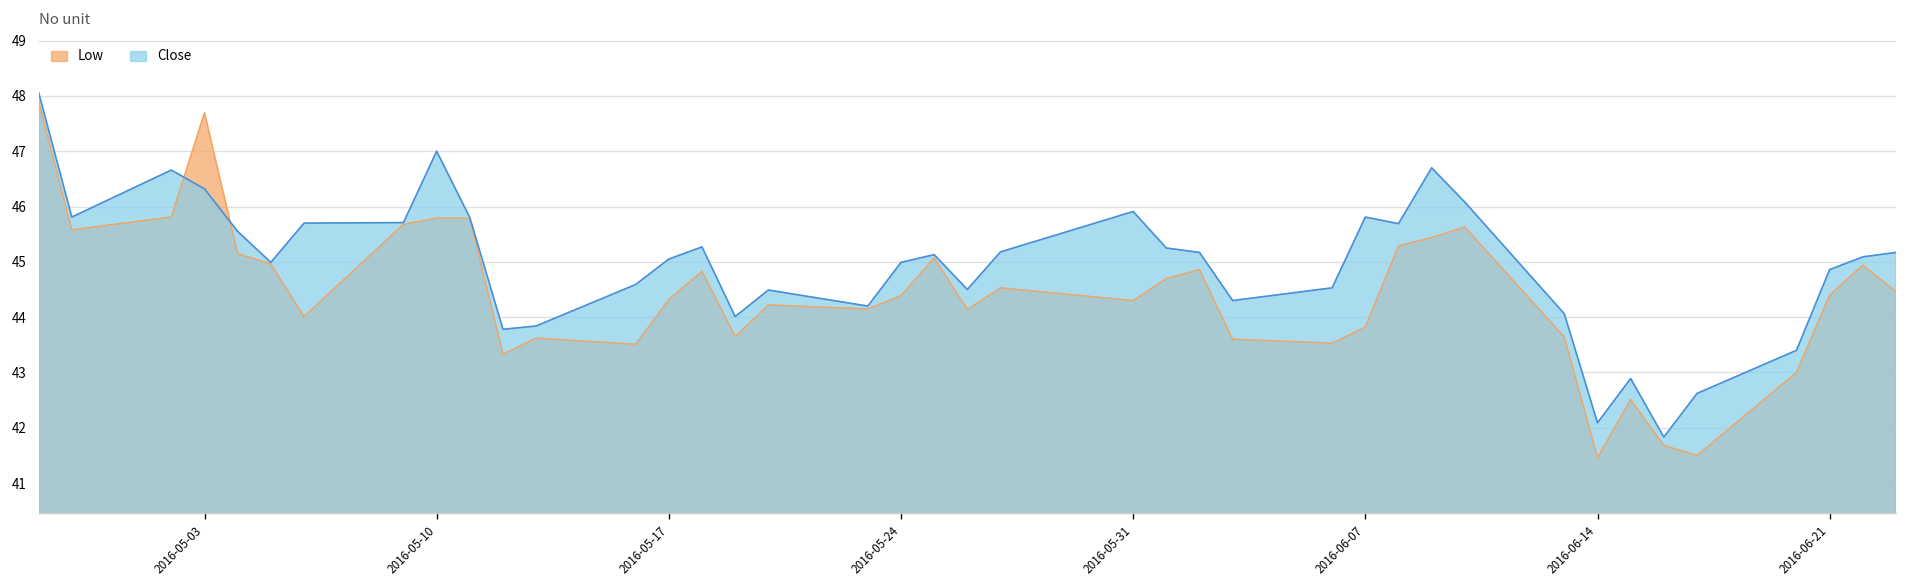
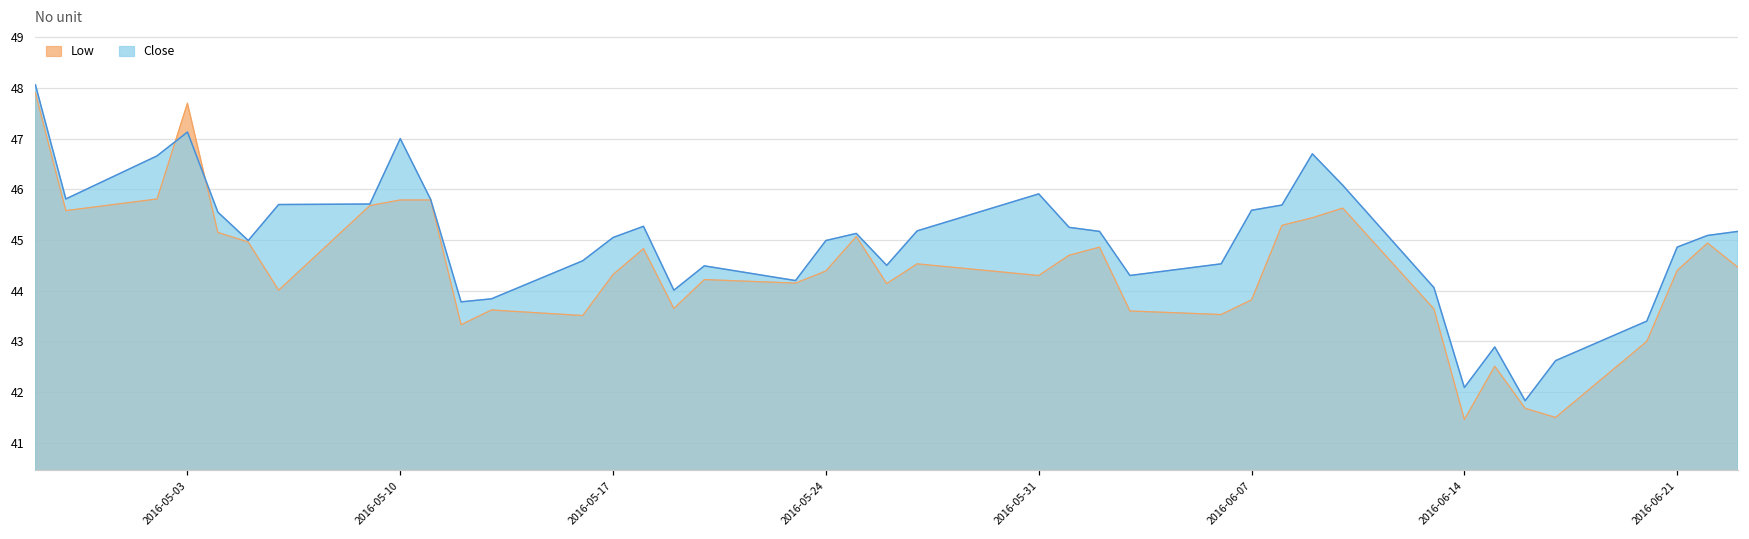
  {
    "Low": {
      "2016-05-03": 47.7,
      "2016-05-10": 45.8,
      "2016-05-17": 44.3,
      "2016-05-24": 44.4,
      "2016-05-31": 44.3,
      "2016-06-07": 43.8,
      "2016-06-14": 41.5,
      "2016-06-21": 44.4
    },
    "Close": {
-     "2016-05-03": 46.3,
+     "2016-05-03": 47.1,
      "2016-05-10": 47.0,
      "2016-05-17": 45.0,
      "2016-05-24": 45.0,
      "2016-05-31": 45.9,
-     "2016-06-07": 45.8,
+     "2016-06-07": 45.6,
      "2016-06-14": 42.1,
      "2016-06-21": 44.9
    }
  }
